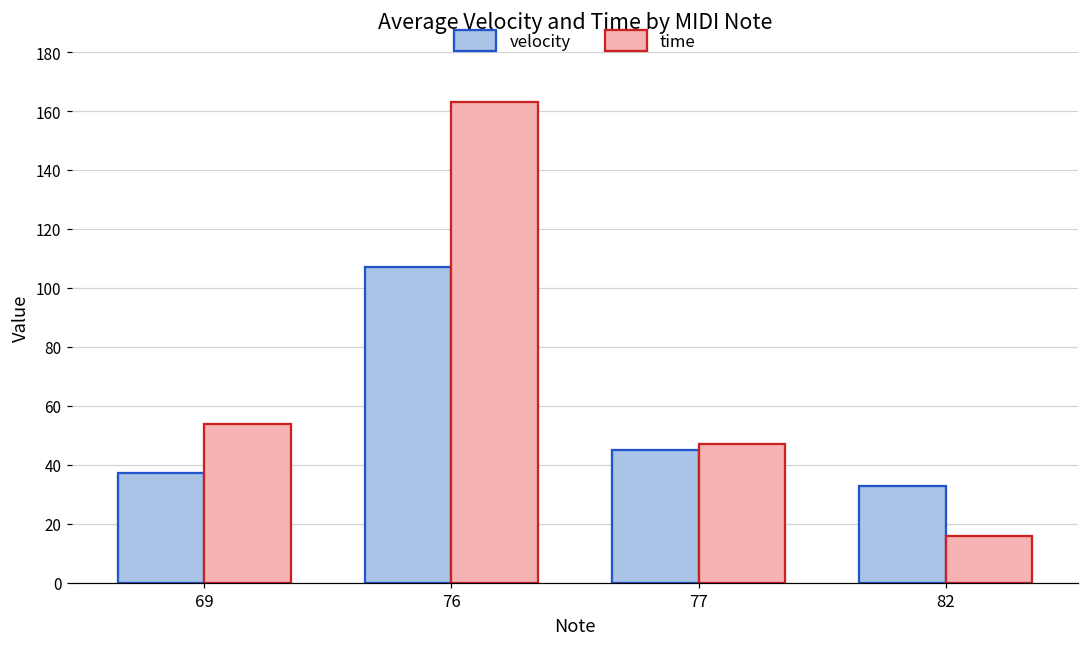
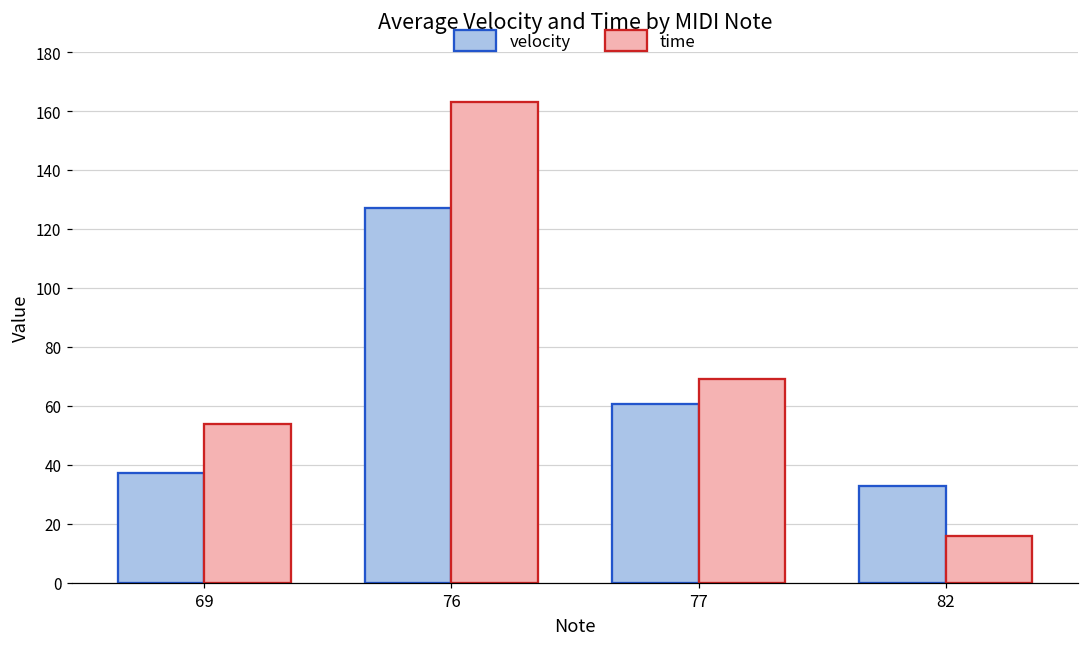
  {
    "velocity": {
      "69": 37,
-     "76": 107,
-     "77": 45,
+     "76": 127,
+     "77": 61,
      "82": 33
    },
    "time": {
      "69": 54,
      "76": 163,
-     "77": 47,
+     "77": 69,
      "82": 16
    }
  }
